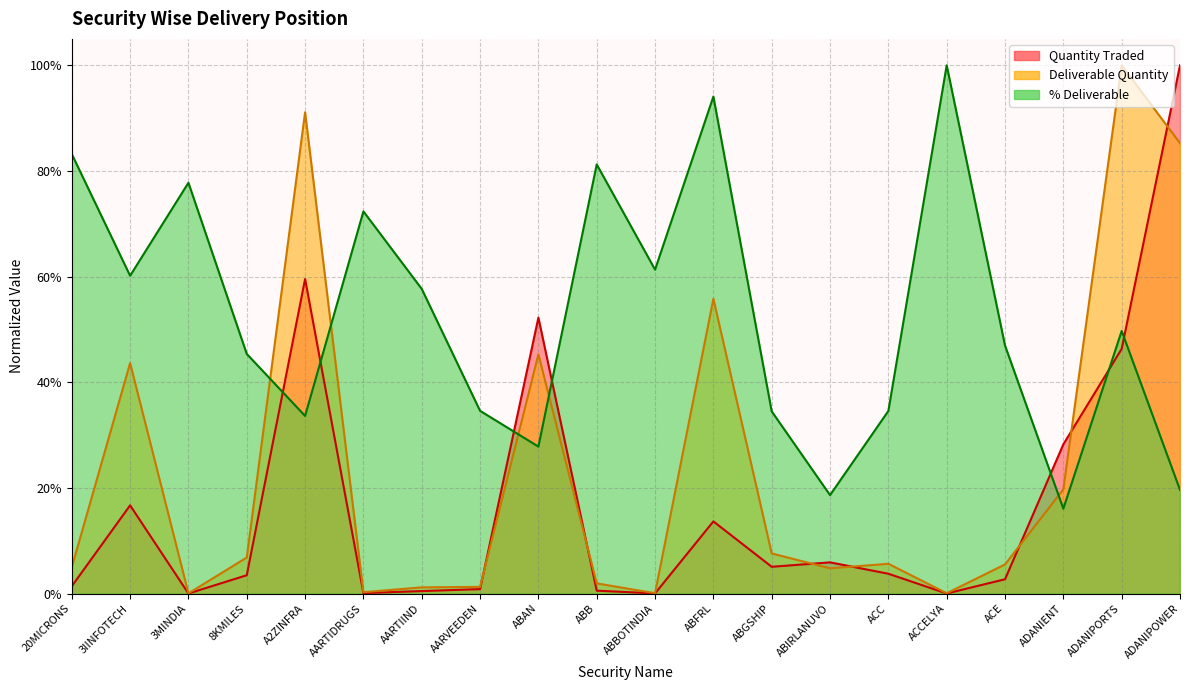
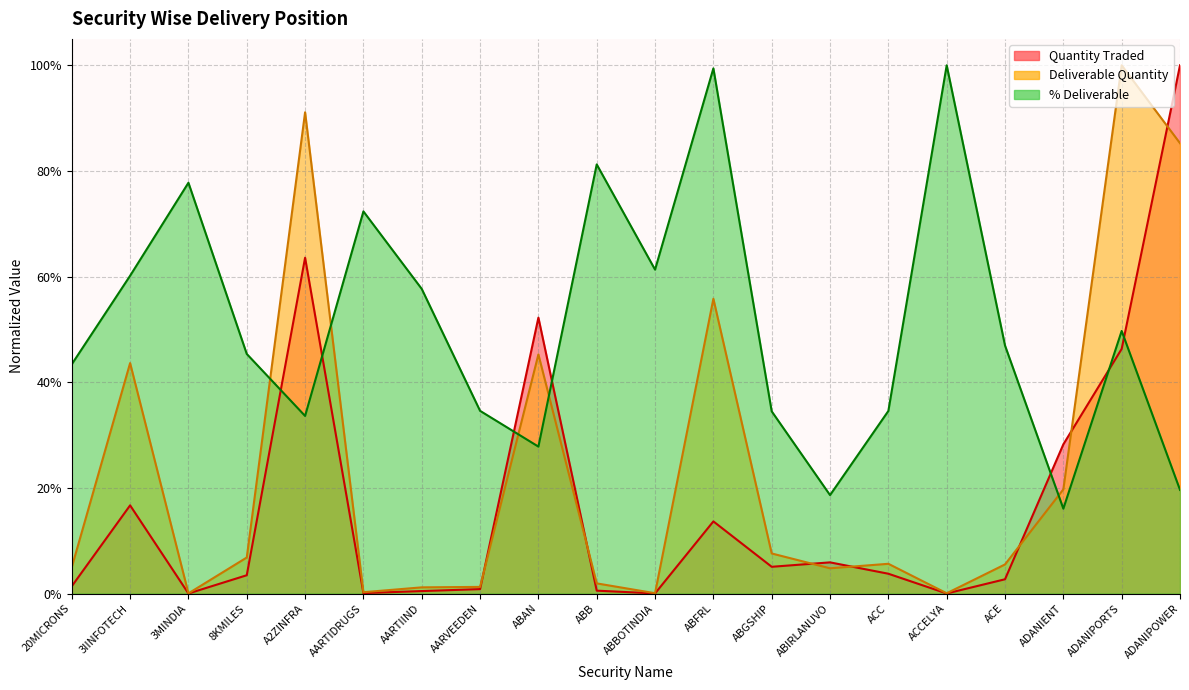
  {
    "Quantity Traded": {
      "20MICRONS": "1%",
      "3IINFOTECH": "17%",
      "8KMILES": "3%",
-     "A2ZINFRA": "60%",
+     "A2ZINFRA": "64%",
      "AARTIIND": "0%",
      "ABAN": "52%",
      "ABB": "1%",
      "ABFRL": "14%",
      "ABGSHIP": "5%",
      "ABIRLANUVO": "6%",
      "ACC": "4%",
      "ACE": "3%",
      "ADANIENT": "28%",
      "ADANIPORTS": "46%",
      "ADANIPOWER": "100%"
    },
    "Deliverable Quantity": {
      "20MICRONS": "5%",
      "3IINFOTECH": "44%",
      "8KMILES": "7%",
      "A2ZINFRA": "91%",
      "AARTIIND": "1%",
      "ABAN": "45%",
      "ABB": "2%",
      "ABFRL": "56%",
      "ABGSHIP": "8%",
      "ABIRLANUVO": "5%",
      "ACC": "6%",
      "ACE": "6%",
      "ADANIENT": "20%",
      "ADANIPOWER": "85%"
    },
    "% Deliverable": {
-     "20MICRONS": "83%",
+     "20MICRONS": "43%",
      "3IINFOTECH": "60%",
      "3MINDIA": "78%",
      "8KMILES": "45%",
      "A2ZINFRA": "34%",
      "AARTIDRUGS": "72%",
      "AARTIIND": "58%",
      "AARVEEDEN": "35%",
      "ABAN": "28%",
      "ABB": "81%",
      "ABBOTINDIA": "61%",
-     "ABFRL": "94%",
+     "ABFRL": "99%",
      "ABGSHIP": "34%",
      "ABIRLANUVO": "19%",
      "ACC": "35%",
      "ACCELYA": "100%",
      "ACE": "47%",
      "ADANIENT": "16%",
      "ADANIPORTS": "50%",
      "ADANIPOWER": "20%"
    }
  }
